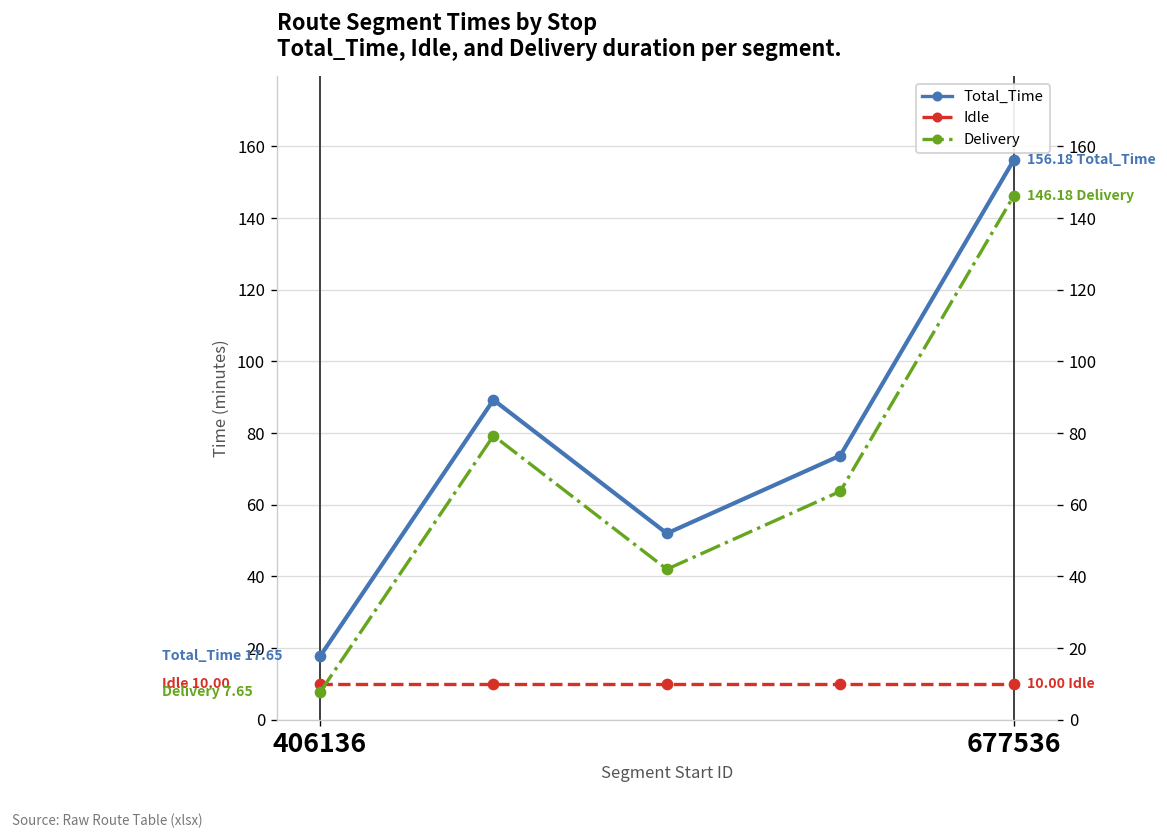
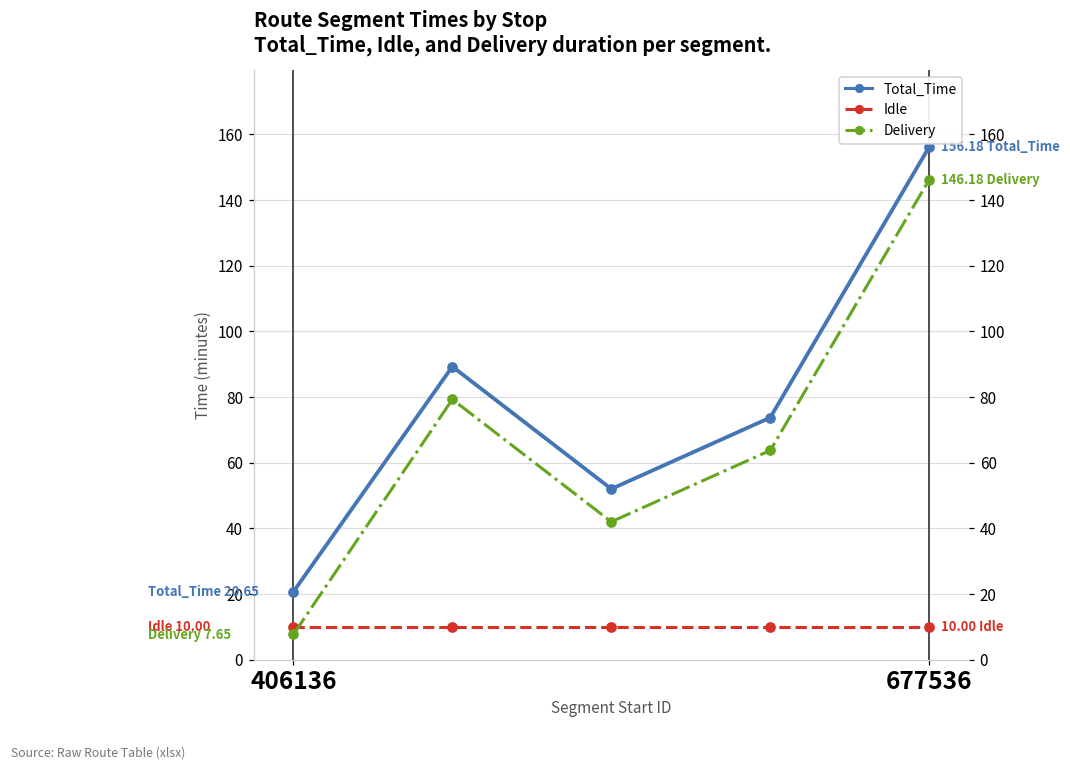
  {
    "Total_Time": {
-     "406136": 17.65
+     "406136": 20.65
    },
    "Idle": {
      "677536": 10.00
    },
    "Delivery": {
      "677536": 146.18
    }
  }
